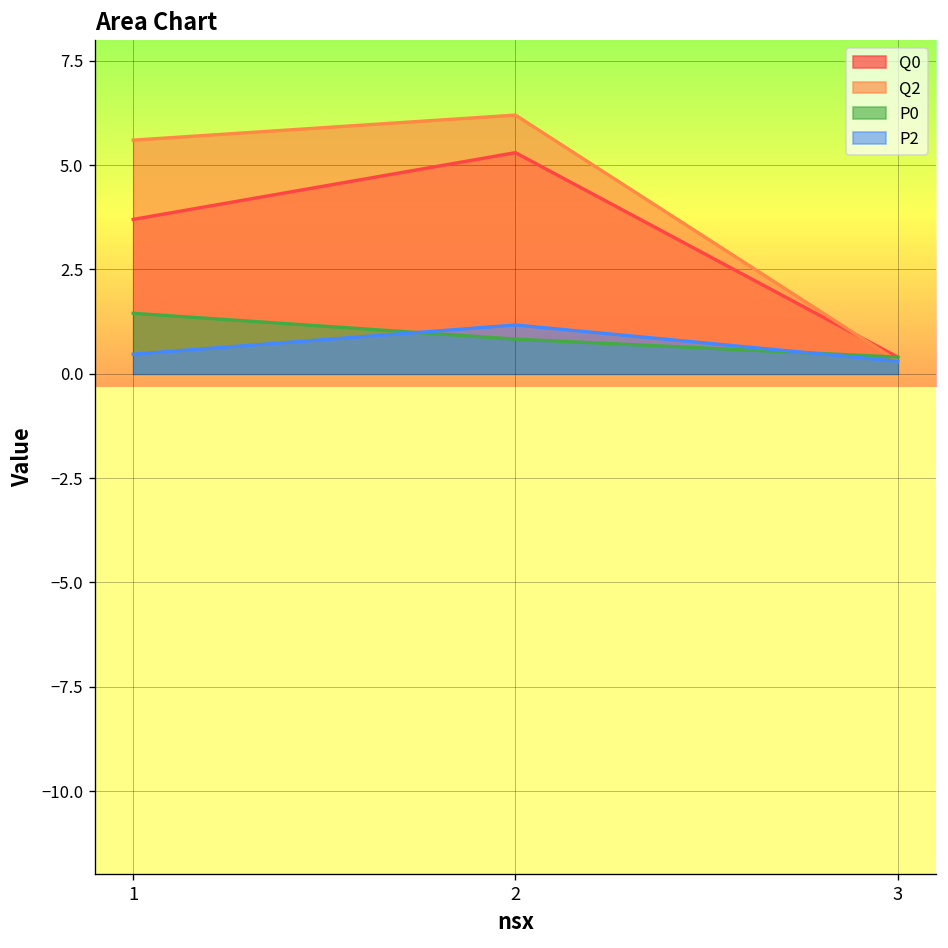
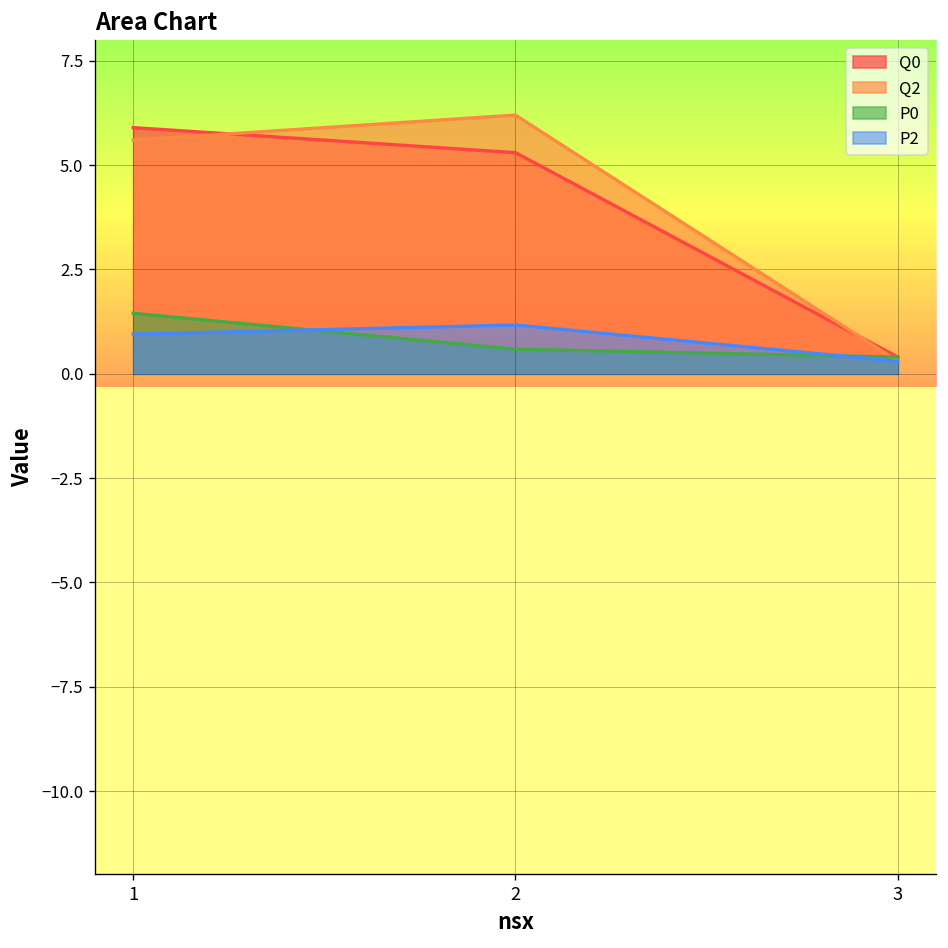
  {
    "Q0": {
-     "1": 3.7,
+     "1": 5.9,
      "2": 5.3
    },
    "Q2": {
      "1": 5.6,
      "2": 6.2
    },
    "P0": {
      "1": 1.5,
-     "2": 0.8
+     "2": 0.6
    },
    "P2": {
-     "1": 0.5,
+     "1": 1.0,
      "2": 1.2
    }
  }
